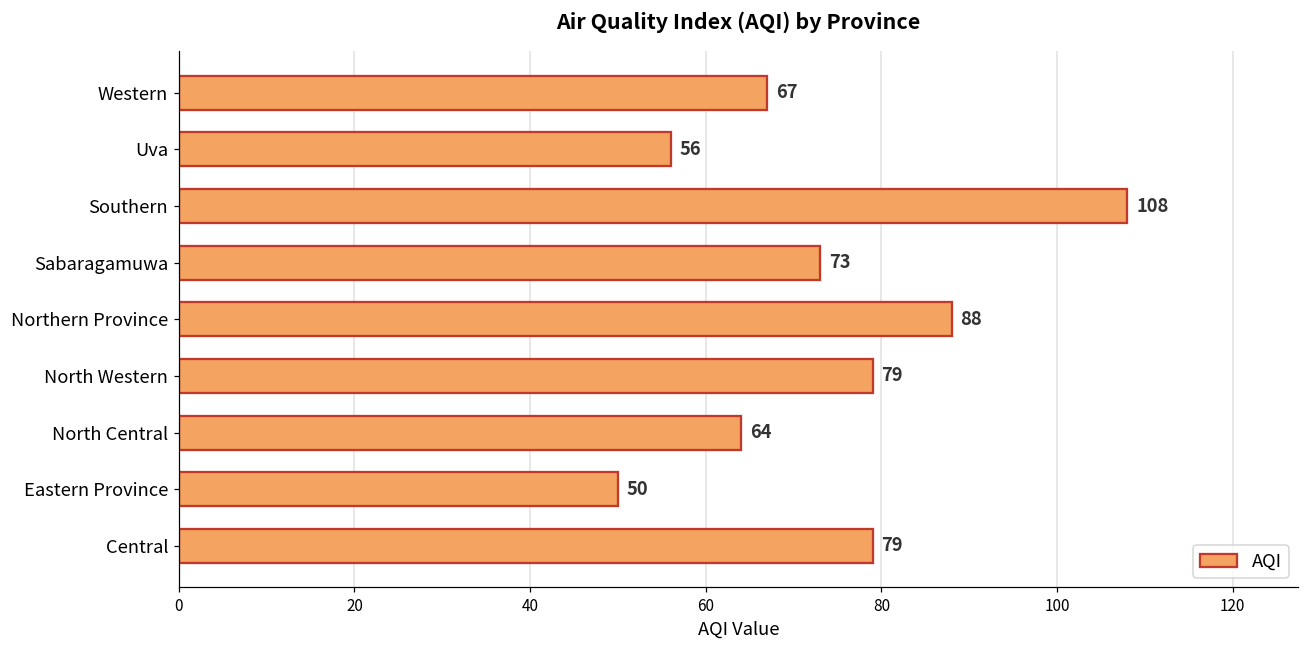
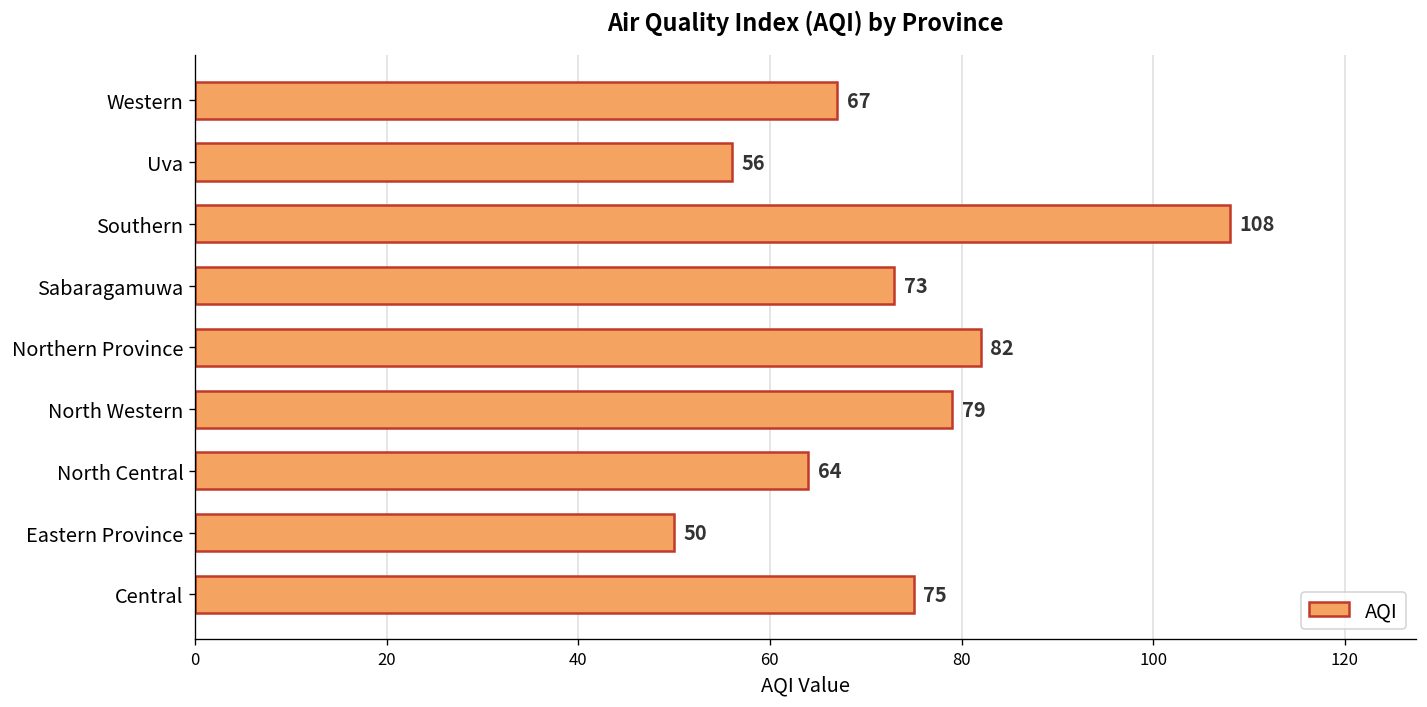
  {
    "Western": 67,
    "Uva": 56,
    "Southern": 108,
    "Sabaragamuwa": 73,
-   "Northern Province": 88,
+   "Northern Province": 82,
    "North Western": 79,
    "North Central": 64,
    "Eastern Province": 50,
-   "Central": 79
+   "Central": 75
  }
